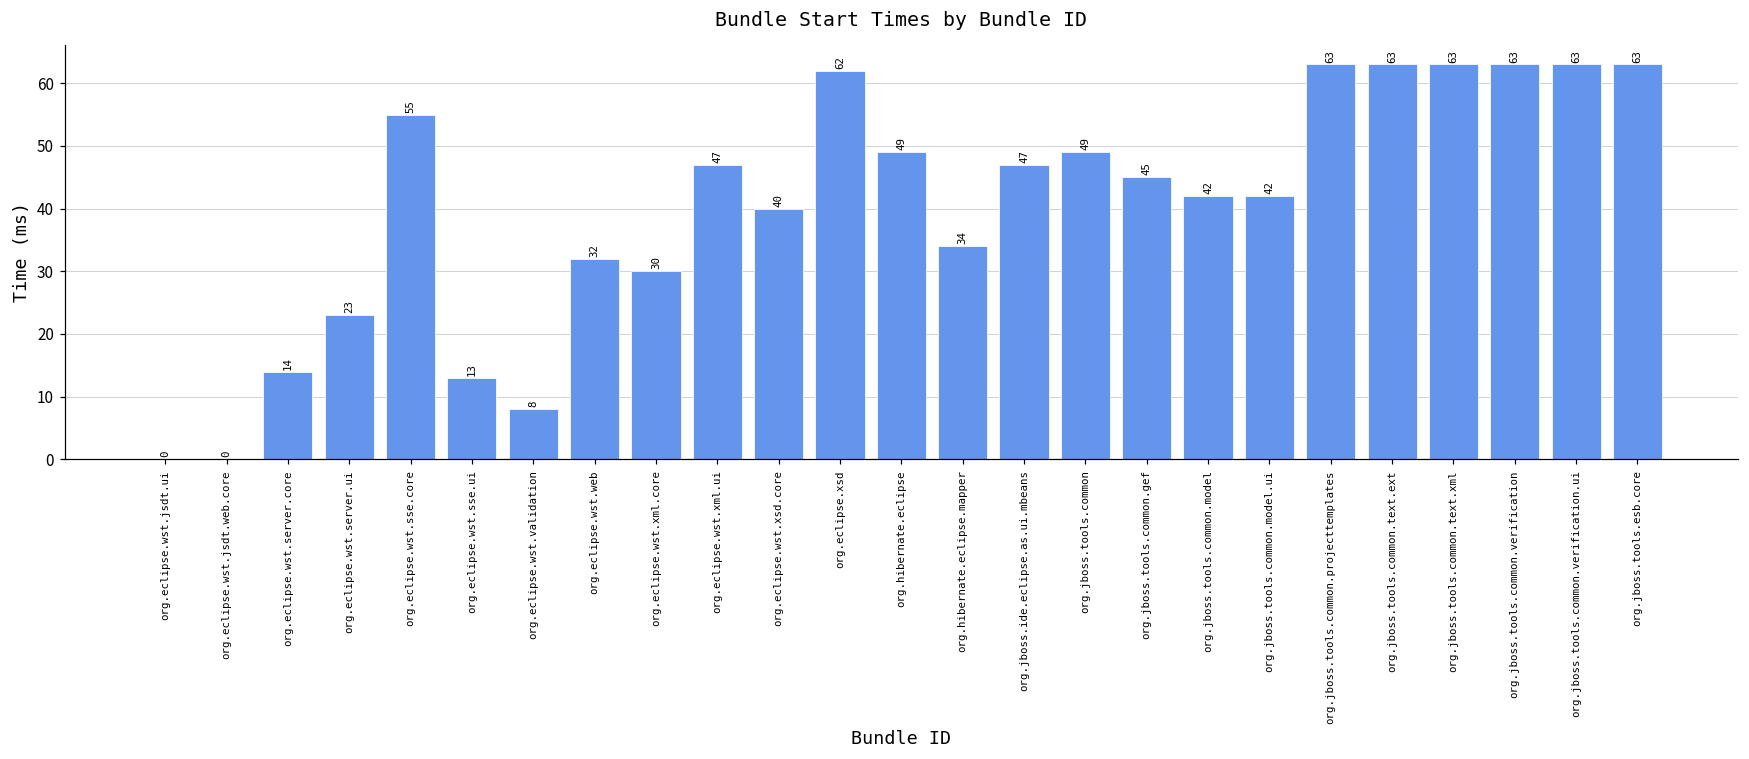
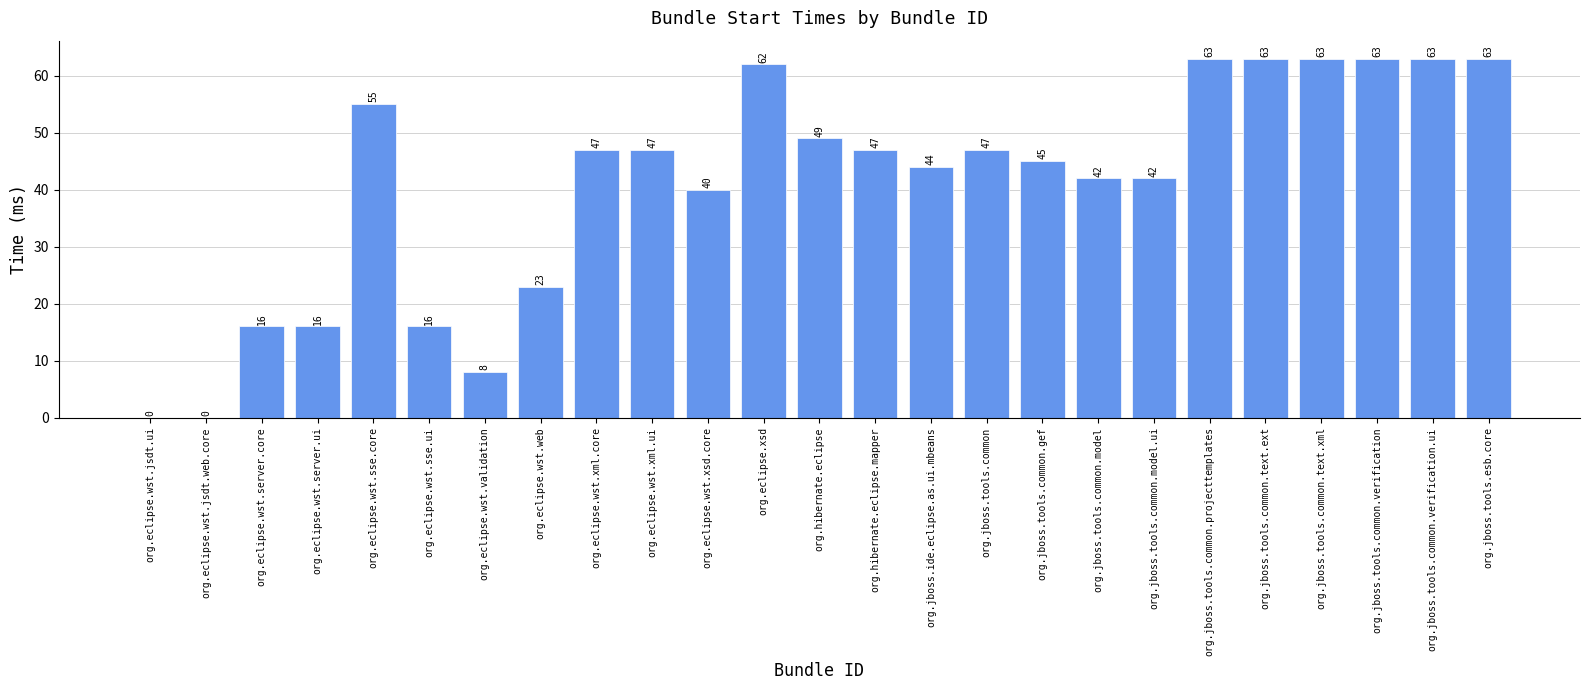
  {
    "org.eclipse.wst.jsdt.ui": 0,
    "org.eclipse.wst.jsdt.web.core": 0,
-   "org.eclipse.wst.server.core": 14,
-   "org.eclipse.wst.server.ui": 23,
+   "org.eclipse.wst.server.core": 16,
+   "org.eclipse.wst.server.ui": 16,
    "org.eclipse.wst.sse.core": 55,
-   "org.eclipse.wst.sse.ui": 13,
+   "org.eclipse.wst.sse.ui": 16,
    "org.eclipse.wst.validation": 8,
-   "org.eclipse.wst.web": 32,
-   "org.eclipse.wst.xml.core": 30,
+   "org.eclipse.wst.web": 23,
+   "org.eclipse.wst.xml.core": 47,
    "org.eclipse.wst.xml.ui": 47,
    "org.eclipse.wst.xsd.core": 40,
    "org.eclipse.xsd": 62,
    "org.hibernate.eclipse": 49,
-   "org.hibernate.eclipse.mapper": 34,
-   "org.jboss.ide.eclipse.as.ui.mbeans": 47,
-   "org.jboss.tools.common": 49,
+   "org.hibernate.eclipse.mapper": 47,
+   "org.jboss.ide.eclipse.as.ui.mbeans": 44,
+   "org.jboss.tools.common": 47,
    "org.jboss.tools.common.gef": 45,
    "org.jboss.tools.common.model": 42,
    "org.jboss.tools.common.model.ui": 42,
    "org.jboss.tools.common.projecttemplates": 63,
    "org.jboss.tools.common.text.ext": 63,
    "org.jboss.tools.common.text.xml": 63,
    "org.jboss.tools.common.verification": 63,
    "org.jboss.tools.common.verification.ui": 63,
    "org.jboss.tools.esb.core": 63
  }
